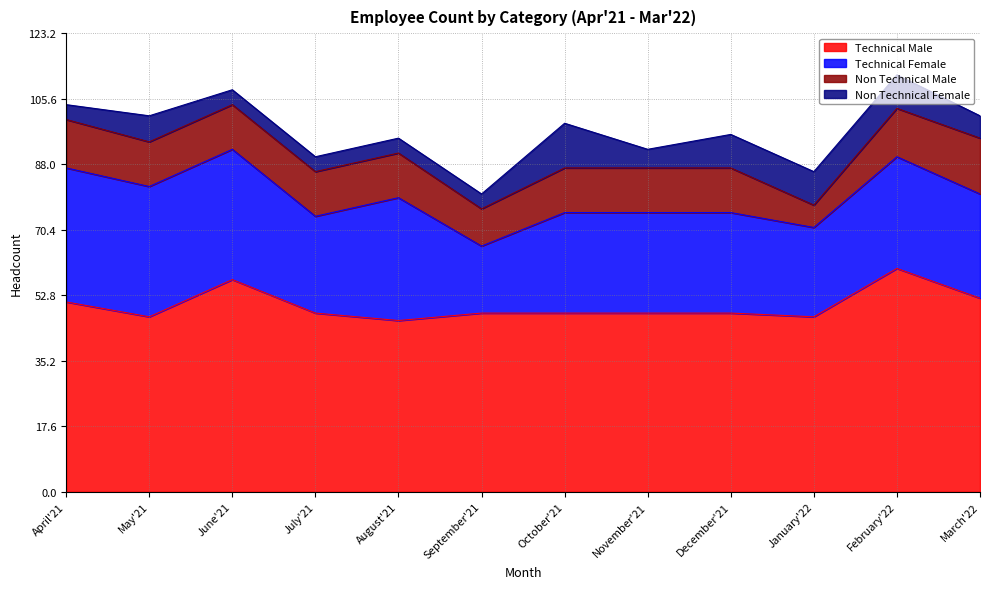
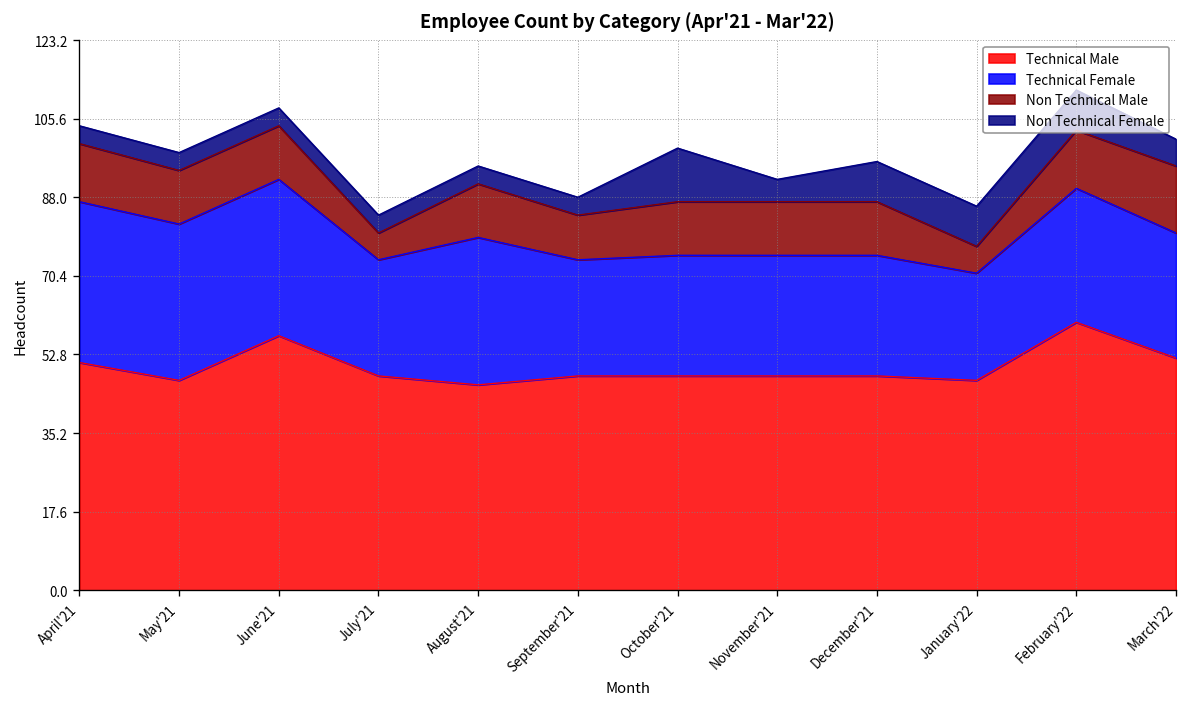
  {
    "Technical Male": {
      "April'21": 51,
      "May'21": 47,
      "June'21": 57,
      "July'21": 48,
      "August'21": 46,
      "September'21": 48,
      "October'21": 48,
      "November'21": 48,
      "December'21": 48,
      "January'22": 47,
      "February'22": 60,
      "March'22": 52
    },
    "Technical Female": {
      "April'21": 36,
      "May'21": 35,
      "June'21": 35,
      "July'21": 26,
      "August'21": 33,
-     "September'21": 18,
+     "September'21": 26,
      "October'21": 27,
      "November'21": 27,
      "December'21": 27,
      "January'22": 24,
      "February'22": 30,
      "March'22": 28
    },
    "Non Technical Male": {
      "April'21": 13,
      "May'21": 12,
      "June'21": 12,
-     "July'21": 12,
+     "July'21": 6,
      "August'21": 12,
      "September'21": 10,
      "October'21": 12,
      "November'21": 12,
      "December'21": 12,
      "January'22": 6,
      "February'22": 13,
      "March'22": 15
    },
    "Non Technical Female": {
      "April'21": 4,
-     "May'21": 7,
+     "May'21": 4,
      "June'21": 4,
      "July'21": 4,
      "August'21": 4,
      "September'21": 4,
      "October'21": 12,
      "November'21": 5,
      "December'21": 9,
      "January'22": 9,
      "March'22": 6
    }
  }
